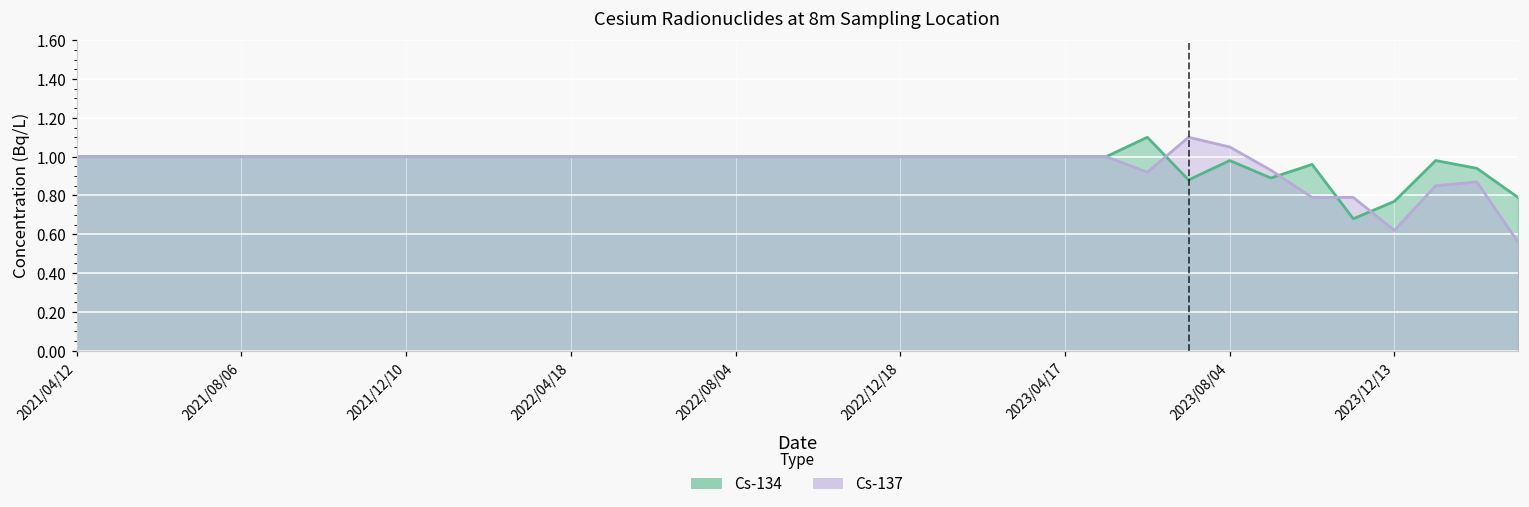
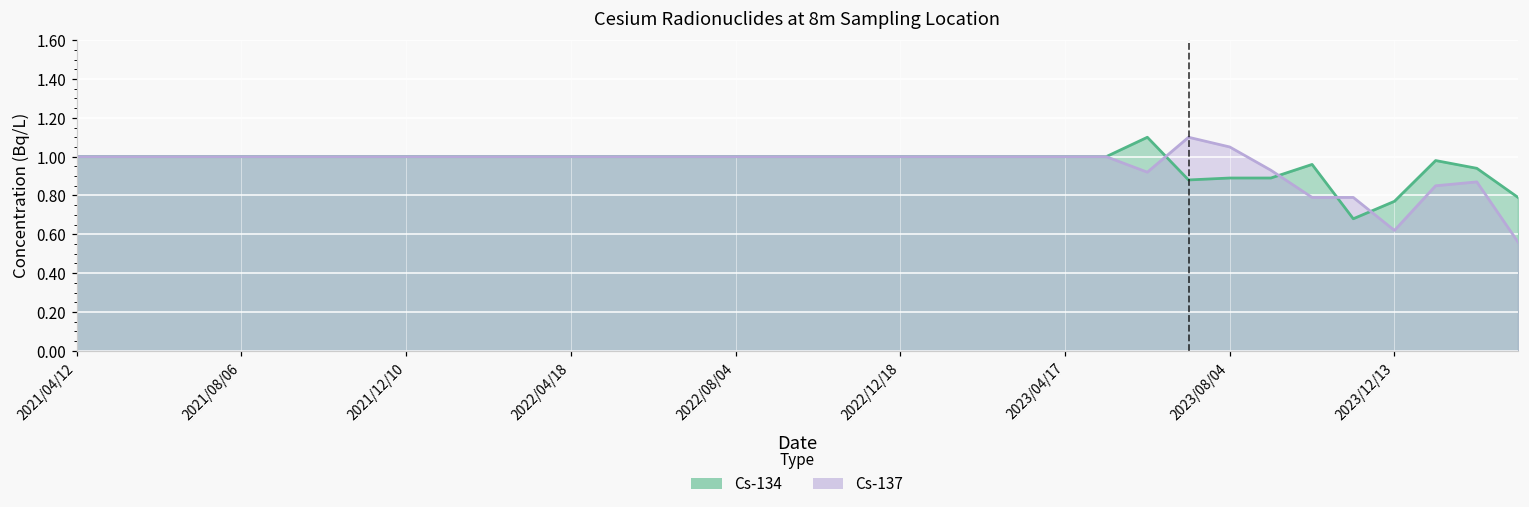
  {
    "Cs-134": {
-     "2023/08/04": 0.98,
+     "2023/08/04": 0.89,
      "2023/12/13": 0.77
    },
    "Cs-137": {
      "2023/08/04": 1.05,
      "2023/12/13": 0.62
    }
  }
